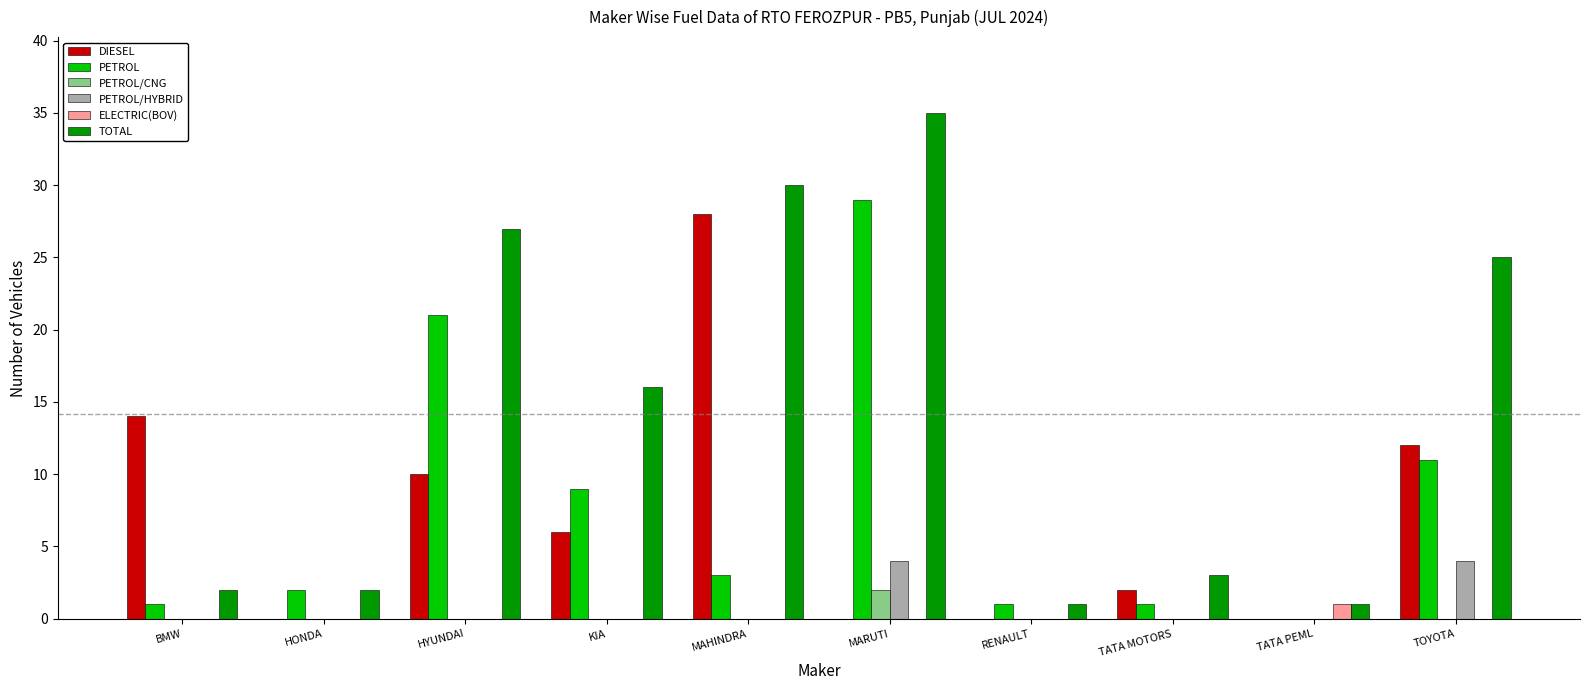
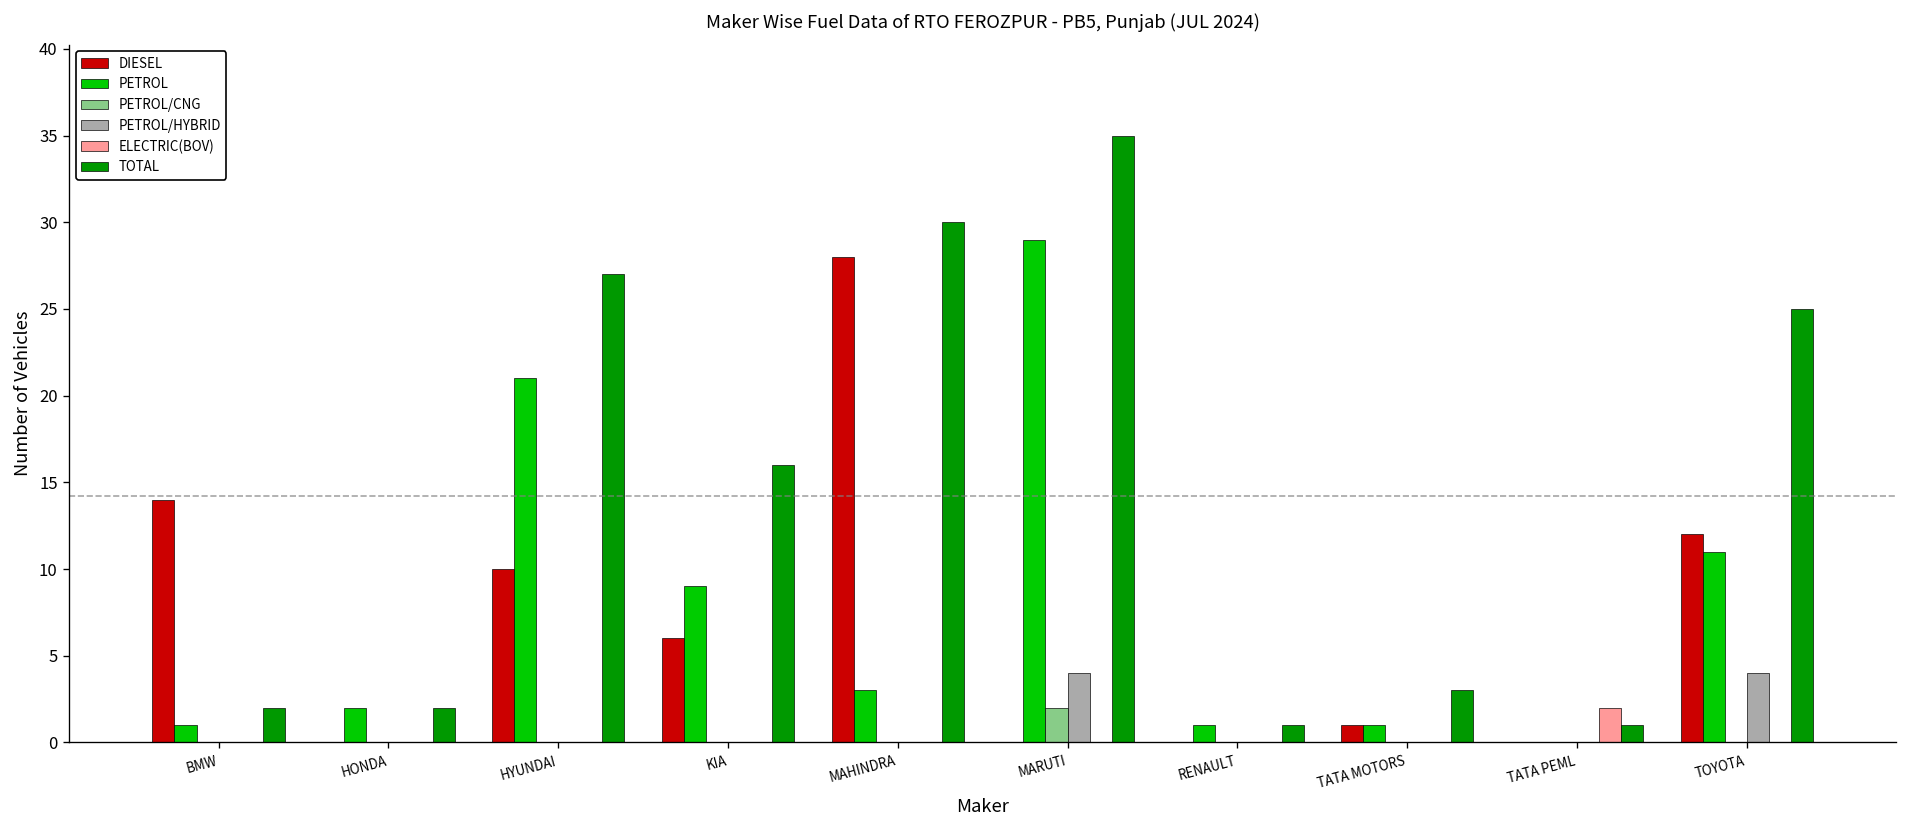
  {
    "DIESEL": {
      "BMW": 14,
      "HONDA": 0,
      "HYUNDAI": 10,
      "KIA": 6,
      "MAHINDRA": 28,
      "MARUTI": 0,
      "RENAULT": 0,
-     "TATA MOTORS": 2,
+     "TATA MOTORS": 1,
      "TATA PEML": 0,
      "TOYOTA": 12
    },
    "ELECTRIC(BOV)": {
      "BMW": 0,
      "HONDA": 0,
      "HYUNDAI": 0,
      "KIA": 0,
      "MAHINDRA": 0,
      "MARUTI": 0,
      "RENAULT": 0,
      "TATA MOTORS": 0,
-     "TATA PEML": 1,
+     "TATA PEML": 2,
      "TOYOTA": 0
    }
  }
